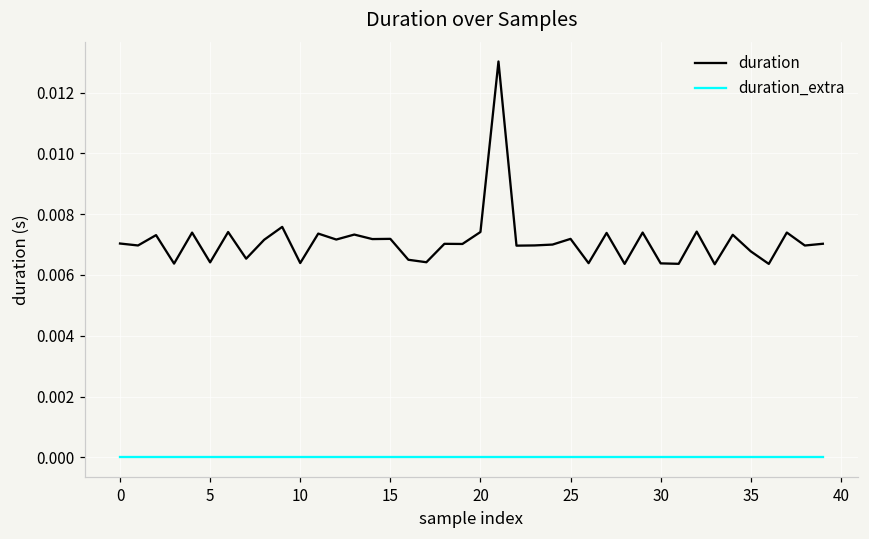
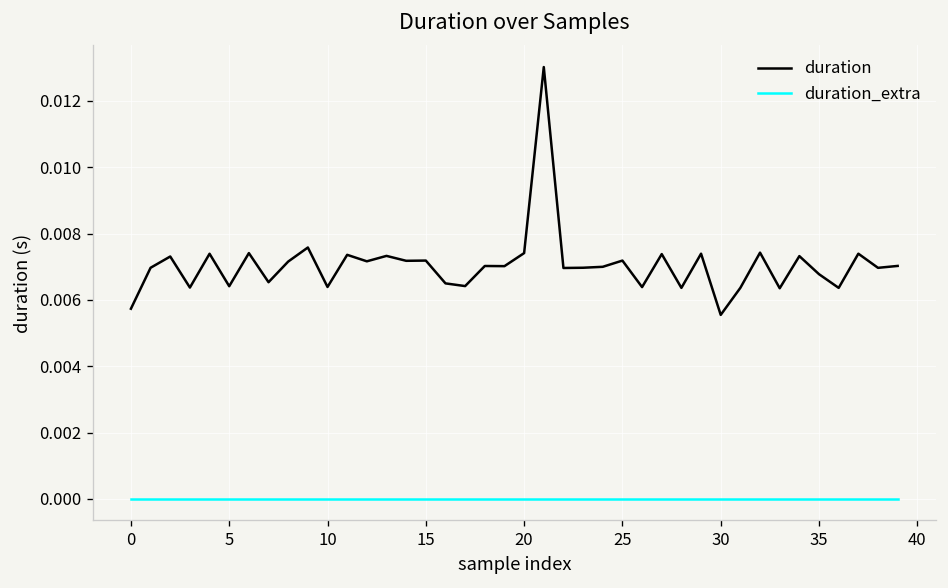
  {
    "duration": {
-     "0": 0.0070,
+     "0": 0.0057,
      "5": 0.0064,
      "10": 0.0064,
      "15": 0.0072,
      "20": 0.0074,
      "25": 0.0072,
-     "30": 0.0064,
+     "30": 0.0055,
      "35": 0.0068
    },
    "duration_extra": {
      "0": 0.0000,
      "5": 0.0000,
      "10": 0.0000,
      "15": 0.0000,
      "20": 0.0000,
      "25": 0.0000,
      "30": 0.0000,
      "35": 0.0000
    }
  }
